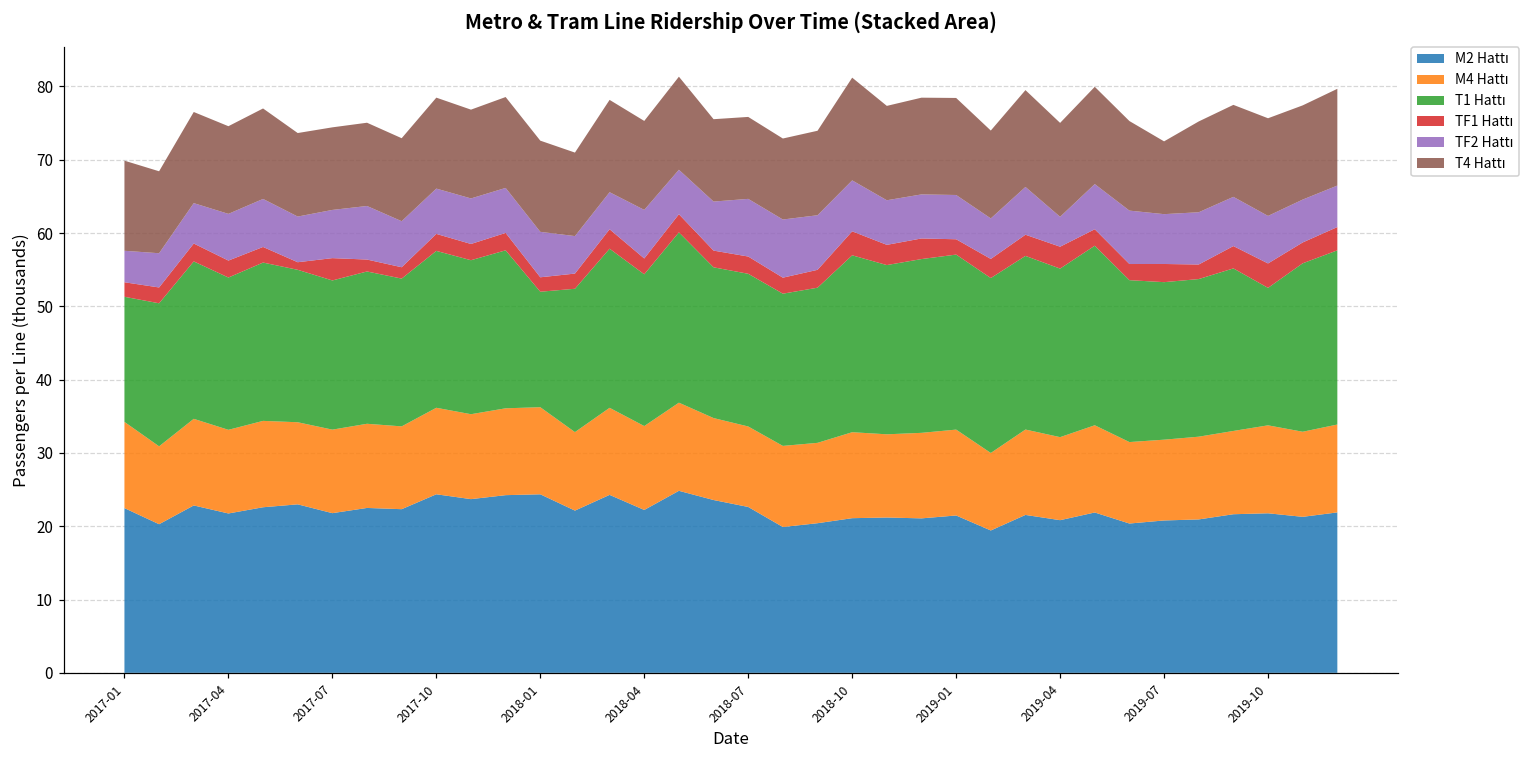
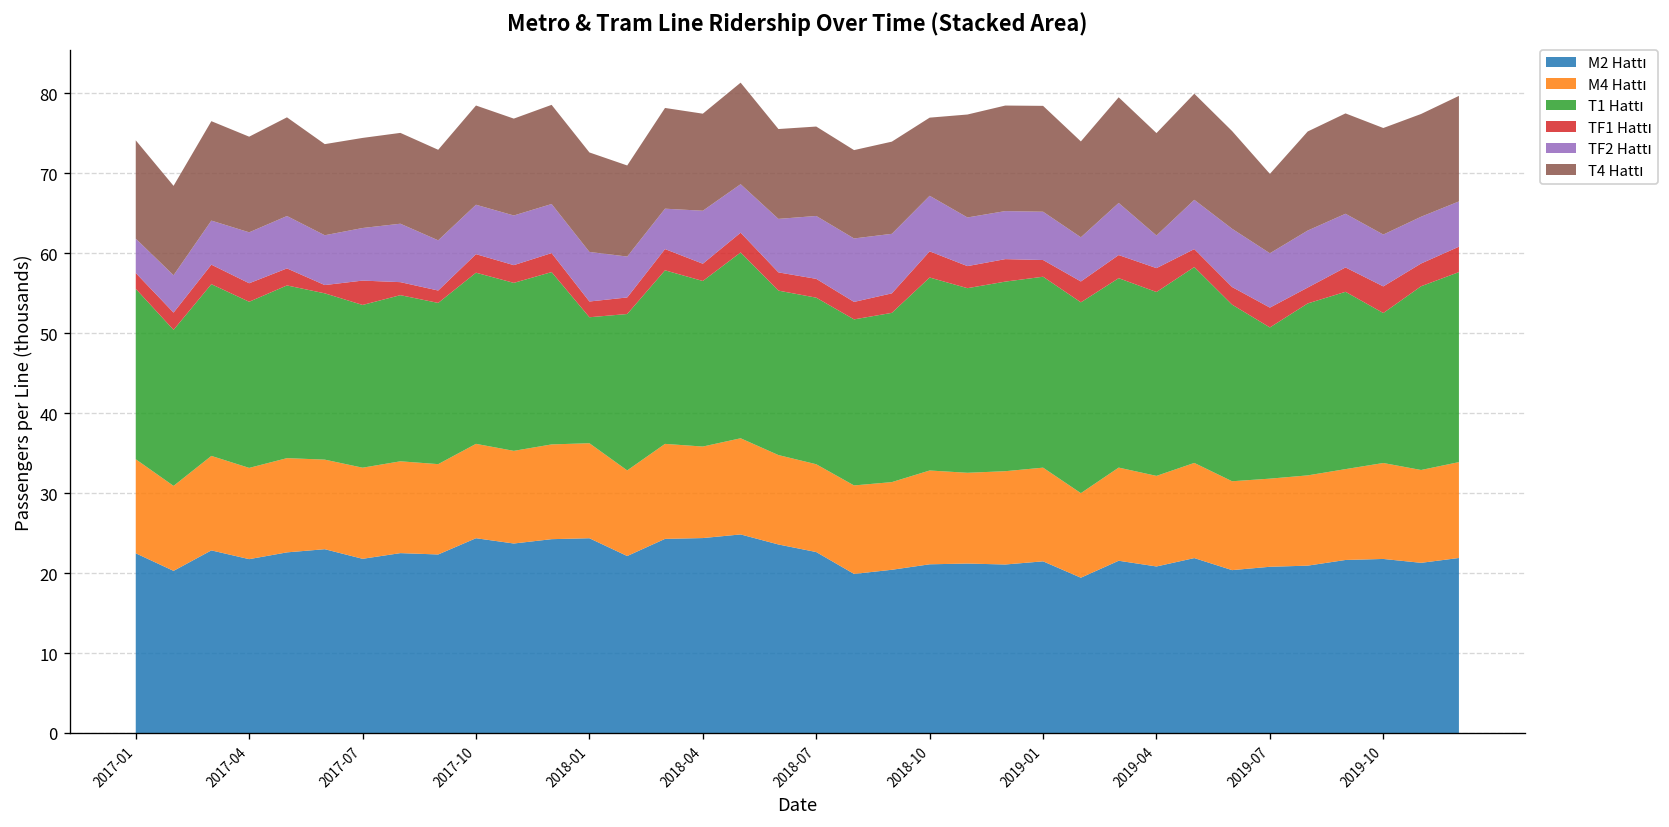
  {
    "M2 Hattı": {
      "2017-01": 22,
      "2017-04": 22,
      "2017-07": 22,
      "2017-10": 24,
      "2018-01": 24,
-     "2018-04": 22,
+     "2018-04": 24,
      "2018-07": 23,
      "2018-10": 21,
      "2019-01": 21,
      "2019-04": 21,
      "2019-07": 21,
      "2019-10": 22
    },
    "M4 Hattı": {
      "2017-01": 12,
      "2017-04": 11,
      "2017-07": 11,
      "2017-10": 12,
      "2018-01": 12,
      "2018-04": 11,
      "2018-07": 11,
      "2018-10": 12,
      "2019-01": 12,
      "2019-04": 11,
      "2019-07": 11,
      "2019-10": 12
    },
    "T1 Hattı": {
-     "2017-01": 17,
+     "2017-01": 21,
      "2017-04": 21,
      "2017-07": 20,
      "2017-10": 21,
      "2018-01": 16,
      "2018-04": 21,
      "2018-07": 21,
      "2018-10": 24,
      "2019-01": 24,
      "2019-04": 23,
-     "2019-07": 21,
+     "2019-07": 19,
      "2019-10": 19
    },
    "TF1 Hattı": {
      "2017-01": 2,
      "2017-04": 2,
      "2017-07": 3,
      "2017-10": 2,
      "2018-01": 2,
      "2018-04": 2,
      "2018-07": 2,
      "2018-10": 3,
      "2019-01": 2,
      "2019-04": 3,
      "2019-07": 2,
      "2019-10": 3
    },
    "TF2 Hattı": {
      "2017-01": 4,
      "2017-04": 6,
      "2017-07": 7,
      "2017-10": 6,
      "2018-01": 6,
      "2018-04": 7,
      "2018-07": 8,
      "2018-10": 7,
      "2019-01": 6,
      "2019-04": 4,
      "2019-07": 7,
      "2019-10": 6
    },
    "T4 Hattı": {
      "2017-01": 12,
      "2017-04": 12,
      "2017-07": 11,
      "2017-10": 12,
      "2018-01": 12,
      "2018-04": 12,
      "2018-07": 11,
-     "2018-10": 14,
+     "2018-10": 10,
      "2019-01": 13,
      "2019-04": 13,
      "2019-07": 10,
      "2019-10": 13
    }
  }
